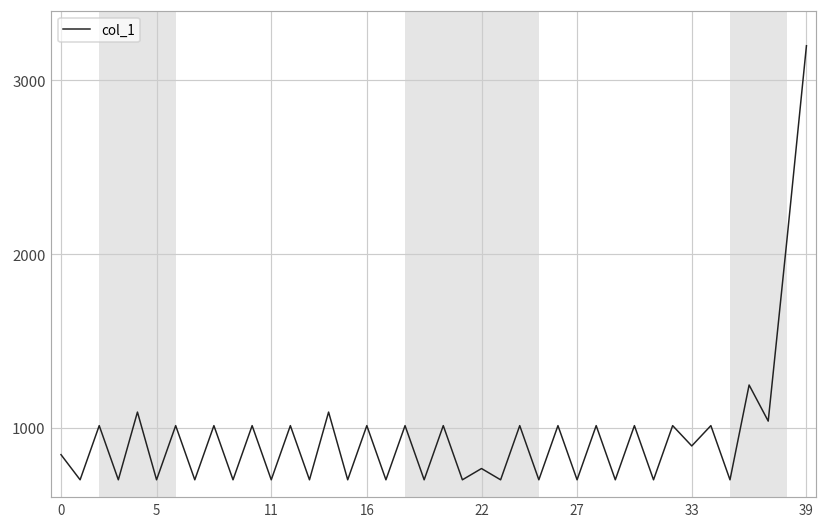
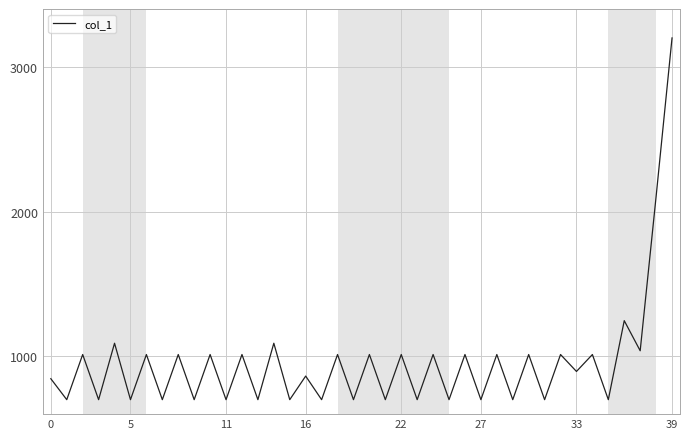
  {
    "0": 840,
    "5": 700,
    "11": 700,
-   "16": 1010,
-   "22": 760,
+   "16": 860,
+   "22": 1010,
    "27": 700,
    "33": 900,
    "39": 3200
  }
